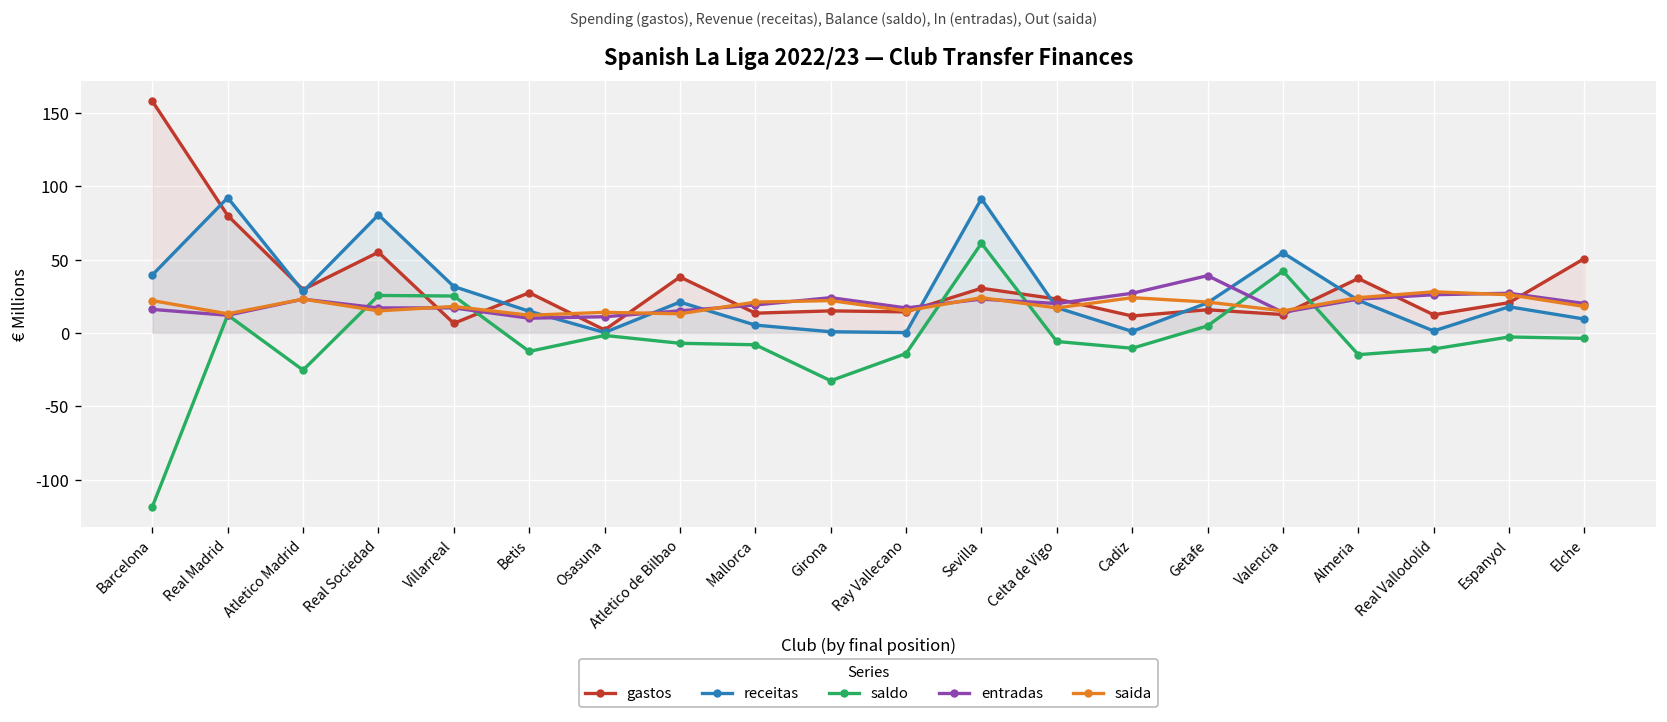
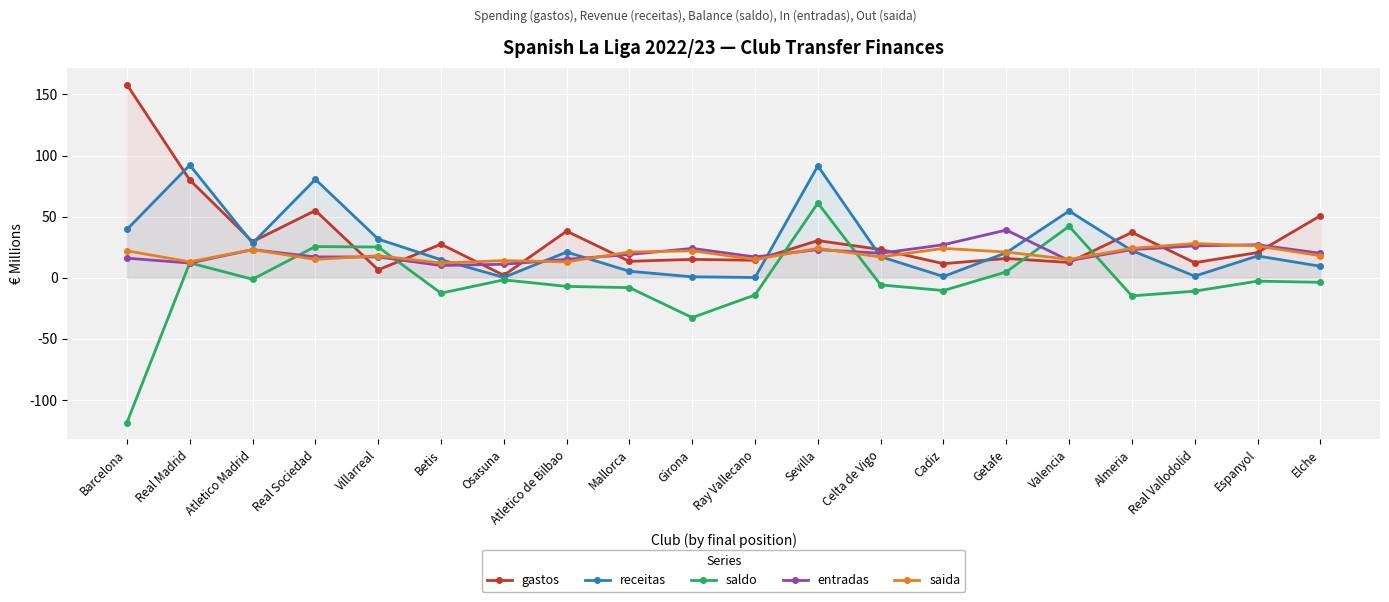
  {
    "gastos": {
      "Barcelona": 158,
      "Real Madrid": 80,
      "Real Sociedad": 55,
      "Villarreal": 6,
      "Betis": 27,
      "Atletico de Bilbao": 38,
      "Mallorca": 13,
      "Girona": 15,
      "Sevilla": 30,
      "Celta de Vigo": 23,
      "Cadiz": 12,
      "Getafe": 16,
      "Almeria": 37,
      "Real Vallodolid": 12,
      "Espanyol": 21,
      "Elche": 51
    },
    "receitas": {
      "Barcelona": 40,
      "Real Madrid": 92,
      "Real Sociedad": 81,
      "Villarreal": 32,
      "Betis": 15,
      "Atletico de Bilbao": 21,
      "Mallorca": 5,
      "Girona": 1,
      "Ray Vallecano": 0,
      "Sevilla": 92,
      "Cadiz": 1,
      "Valencia": 55,
      "Real Vallodolid": 1,
      "Espanyol": 18,
      "Elche": 9
    },
    "saldo": {
      "Barcelona": -119,
-     "Atletico Madrid": -25,
+     "Atletico Madrid": -1,
      "Real Sociedad": 26,
      "Villarreal": 25,
      "Betis": -13,
      "Atletico de Bilbao": -7,
      "Mallorca": -8,
      "Girona": -33,
      "Ray Vallecano": -14,
      "Sevilla": 61,
      "Celta de Vigo": -6,
      "Cadiz": -11,
      "Getafe": 5,
      "Valencia": 42,
      "Almeria": -15,
      "Real Vallodolid": -11,
      "Espanyol": -3,
      "Elche": -4
    },
    "entradas": {
      "Barcelona": 16,
      "Osasuna": 11,
      "Celta de Vigo": 20,
      "Cadiz": 27,
      "Getafe": 39
    },
    "saida": {
      "Barcelona": 22,
      "Osasuna": 14,
      "Cadiz": 24
    }
  }
